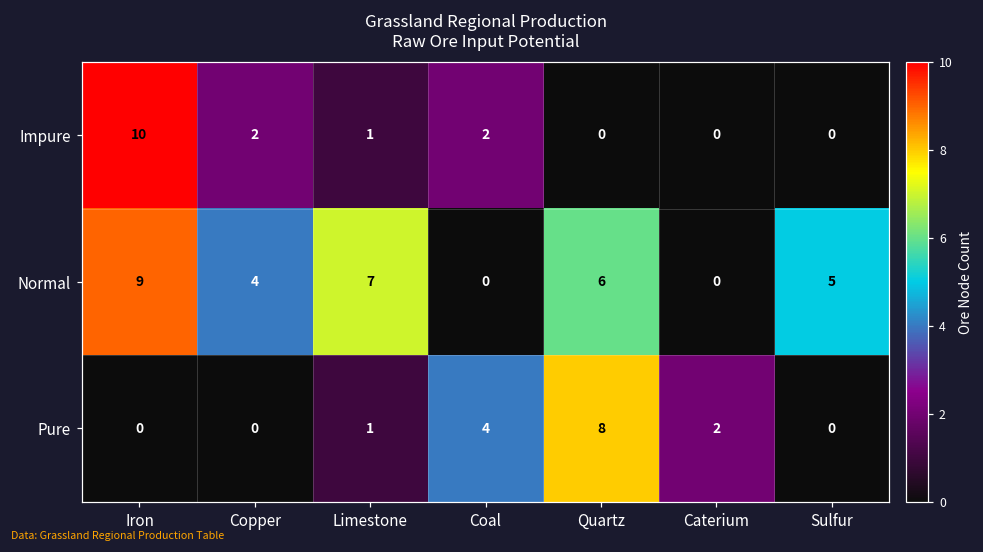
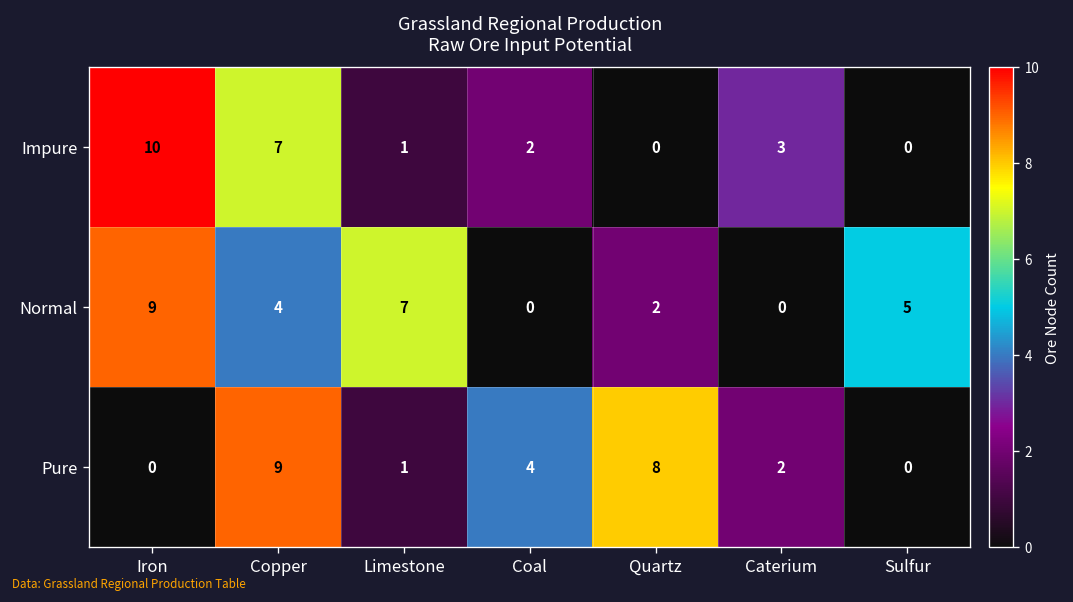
  {
    "Impure": {
      "Iron": 10,
-     "Copper": 2,
+     "Copper": 7,
      "Limestone": 1,
      "Coal": 2,
      "Quartz": 0,
-     "Caterium": 0,
+     "Caterium": 3,
      "Sulfur": 0
    },
    "Normal": {
      "Iron": 9,
      "Copper": 4,
      "Limestone": 7,
      "Coal": 0,
-     "Quartz": 6,
+     "Quartz": 2,
      "Caterium": 0,
      "Sulfur": 5
    },
    "Pure": {
      "Iron": 0,
-     "Copper": 0,
+     "Copper": 9,
      "Limestone": 1,
      "Coal": 4,
      "Quartz": 8,
      "Caterium": 2,
      "Sulfur": 0
    }
  }
